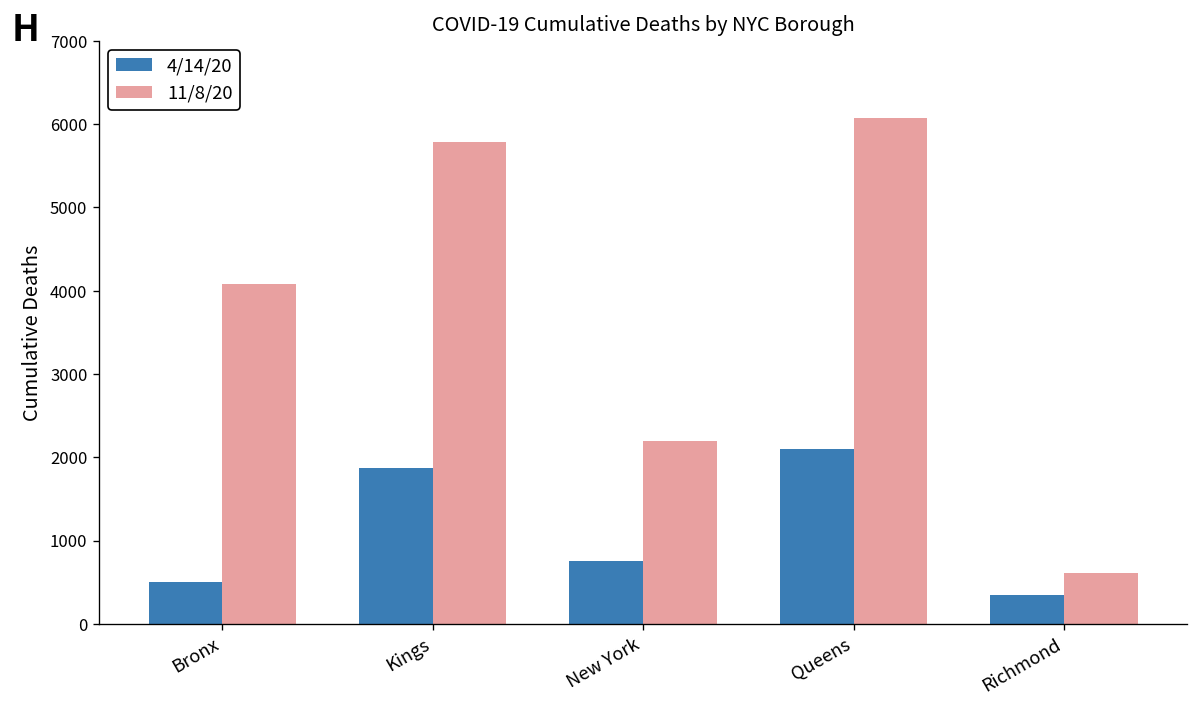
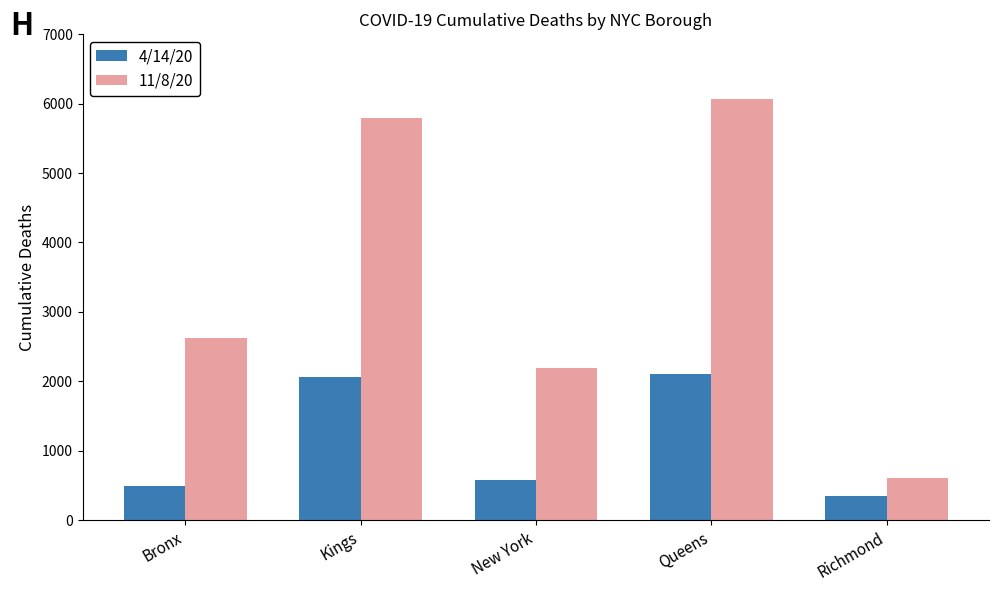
  {
    "4/14/20": {
      "Bronx": 500,
-     "Kings": 1900,
-     "New York": 800,
+     "Kings": 2100,
+     "New York": 600,
      "Queens": 2100,
      "Richmond": 300
    },
    "11/8/20": {
-     "Bronx": 4100,
+     "Bronx": 2600,
      "Kings": 5800,
      "New York": 2200,
      "Queens": 6100,
      "Richmond": 600
    }
  }
